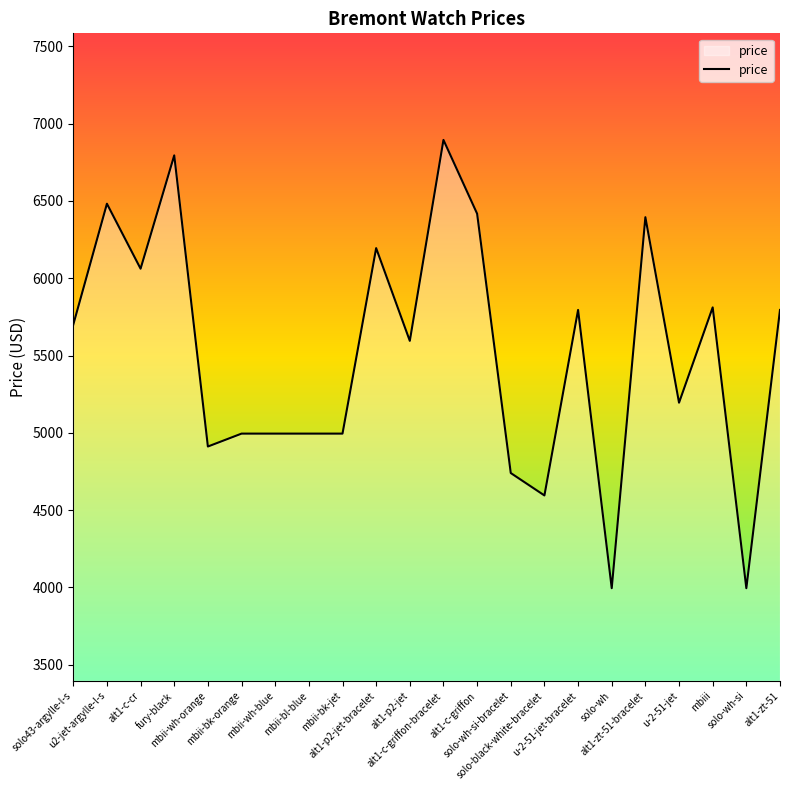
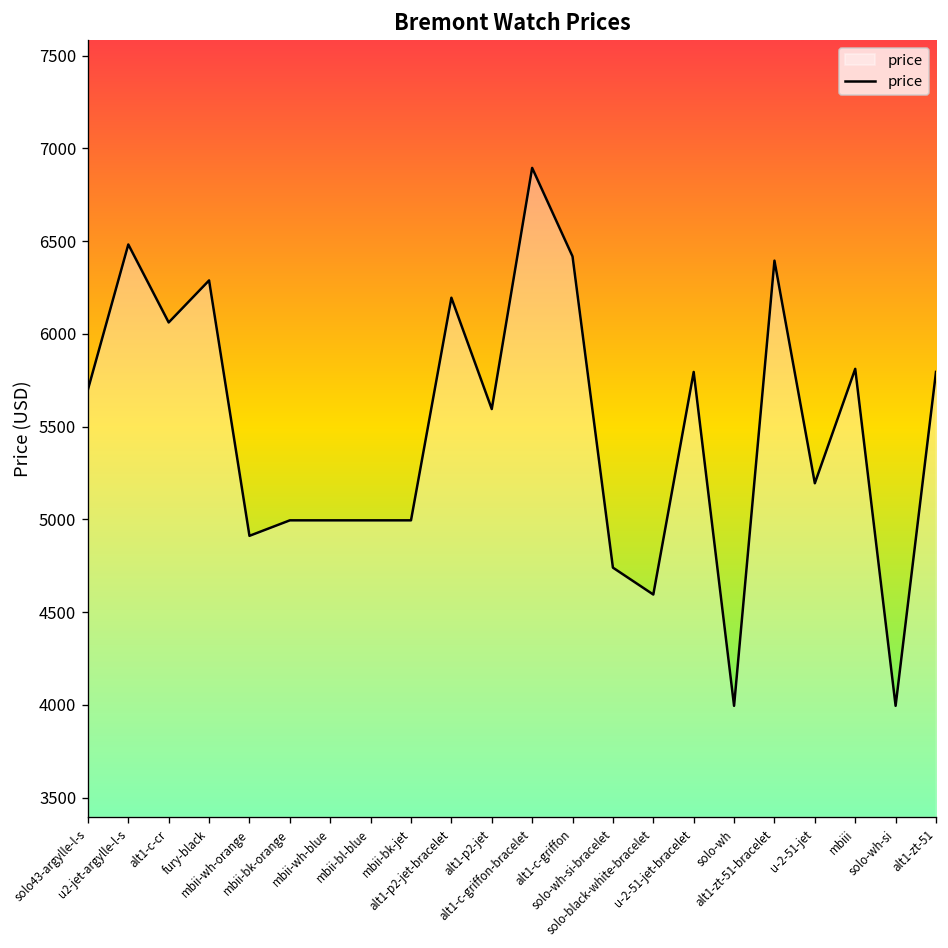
  {
    "solo43-argylle-l-s": 5700,
    "u2-jet-argylle-l-s": 6480,
    "alt1-c-cr": 6060,
-   "fury-black": 6800,
+   "fury-black": 6290,
    "mbii-wh-orange": 4910,
    "mbii-bk-orange": 5000,
    "mbii-wh-blue": 5000,
    "mbii-bl-blue": 5000,
    "mbii-bk-jet": 5000,
    "alt1-p2-jet-bracelet": 6200,
    "alt1-p2-jet": 5600,
    "alt1-c-griffon-bracelet": 6900,
    "alt1-c-griffon": 6420,
    "solo-wh-si-bracelet": 4740,
    "solo-black-white-bracelet": 4600,
    "u-2-51-jet-bracelet": 5800,
    "solo-wh": 4000,
    "alt1-zt-51-bracelet": 6400,
    "u-2-51-jet": 5200,
    "mbiii": 5810,
    "solo-wh-si": 4000,
    "alt1-zt-51": 5800
  }
